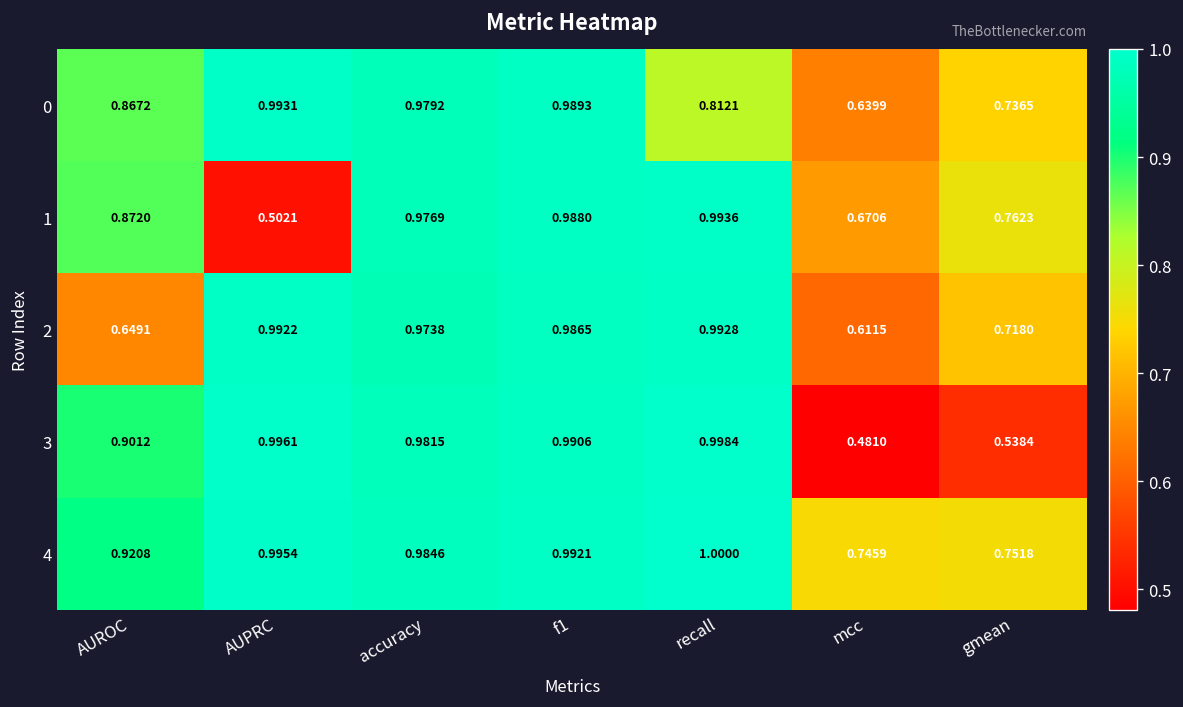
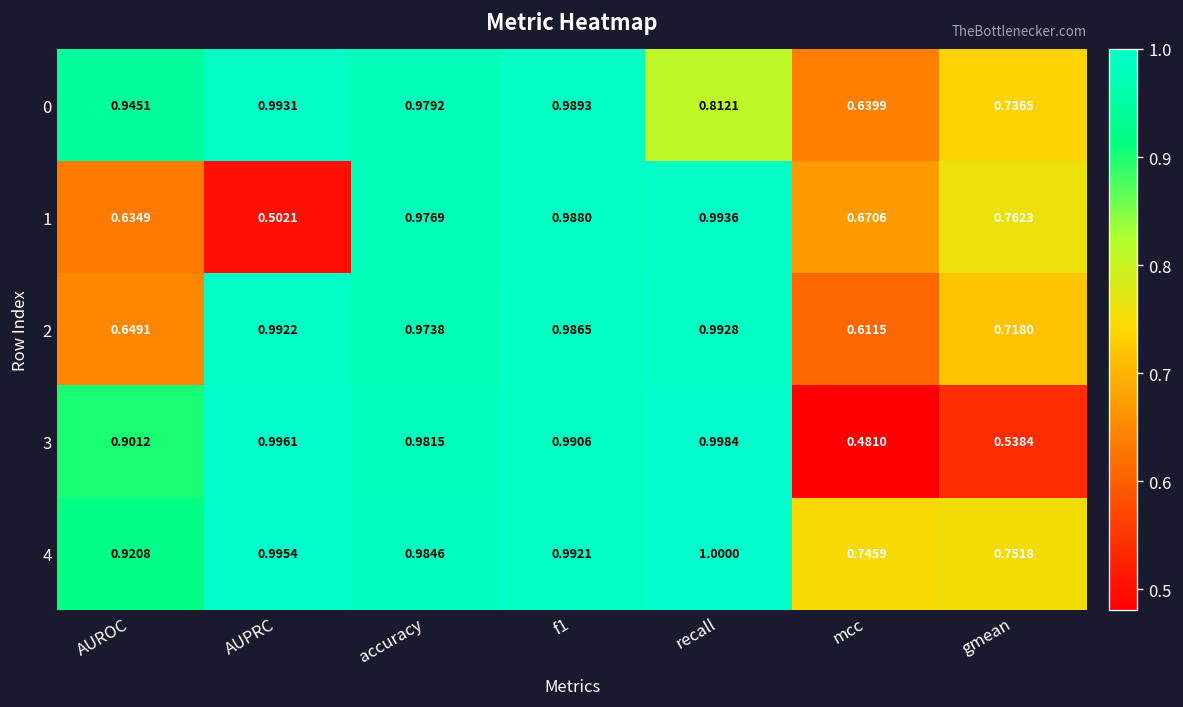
  {
    "0": {
-     "AUROC": 0.8672,
+     "AUROC": 0.9451,
      "AUPRC": 0.9931,
      "accuracy": 0.9792,
      "f1": 0.9893,
      "recall": 0.8121,
      "mcc": 0.6399,
      "gmean": 0.7365
    },
    "1": {
-     "AUROC": 0.8720,
+     "AUROC": 0.6349,
      "AUPRC": 0.5021,
      "accuracy": 0.9769,
      "f1": 0.9880,
      "recall": 0.9936,
      "mcc": 0.6706,
      "gmean": 0.7623
    },
    "2": {
      "AUROC": 0.6491,
      "AUPRC": 0.9922,
      "accuracy": 0.9738,
      "f1": 0.9865,
      "recall": 0.9928,
      "mcc": 0.6115,
      "gmean": 0.7180
    },
    "3": {
      "AUROC": 0.9012,
      "AUPRC": 0.9961,
      "accuracy": 0.9815,
      "f1": 0.9906,
      "recall": 0.9984,
      "mcc": 0.4810,
      "gmean": 0.5384
    },
    "4": {
      "AUROC": 0.9208,
      "AUPRC": 0.9954,
      "accuracy": 0.9846,
      "f1": 0.9921,
      "recall": 1.0000,
      "mcc": 0.7459,
      "gmean": 0.7518
    }
  }
